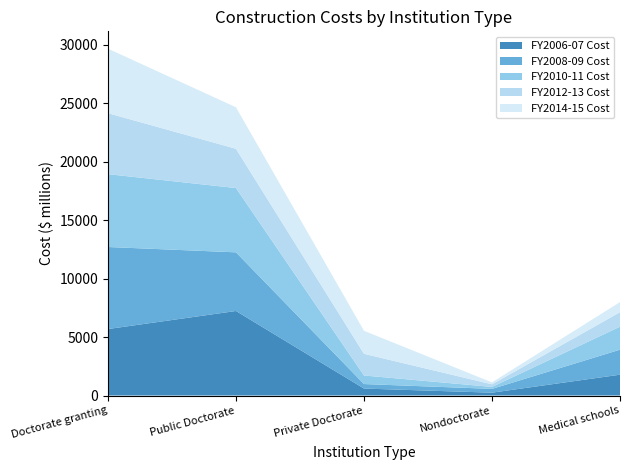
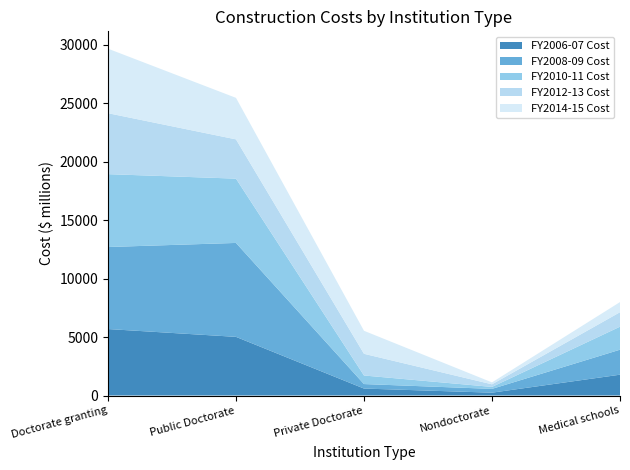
  {
    "FY2006-07 Cost": {
      "Doctorate granting": 5700,
-     "Public Doctorate": 7200,
+     "Public Doctorate": 5000,
      "Private Doctorate": 600,
      "Nondoctorate": 200,
      "Medical schools": 1800
    },
    "FY2008-09 Cost": {
      "Doctorate granting": 7000,
-     "Public Doctorate": 5000,
+     "Public Doctorate": 8000,
      "Private Doctorate": 400,
      "Medical schools": 2100
    }
  }
